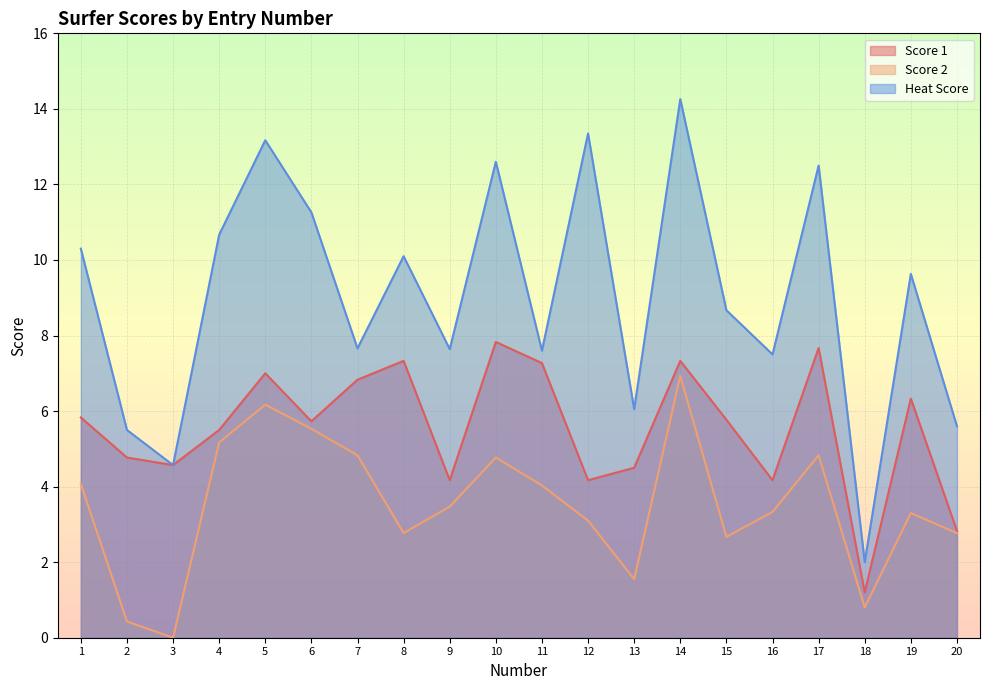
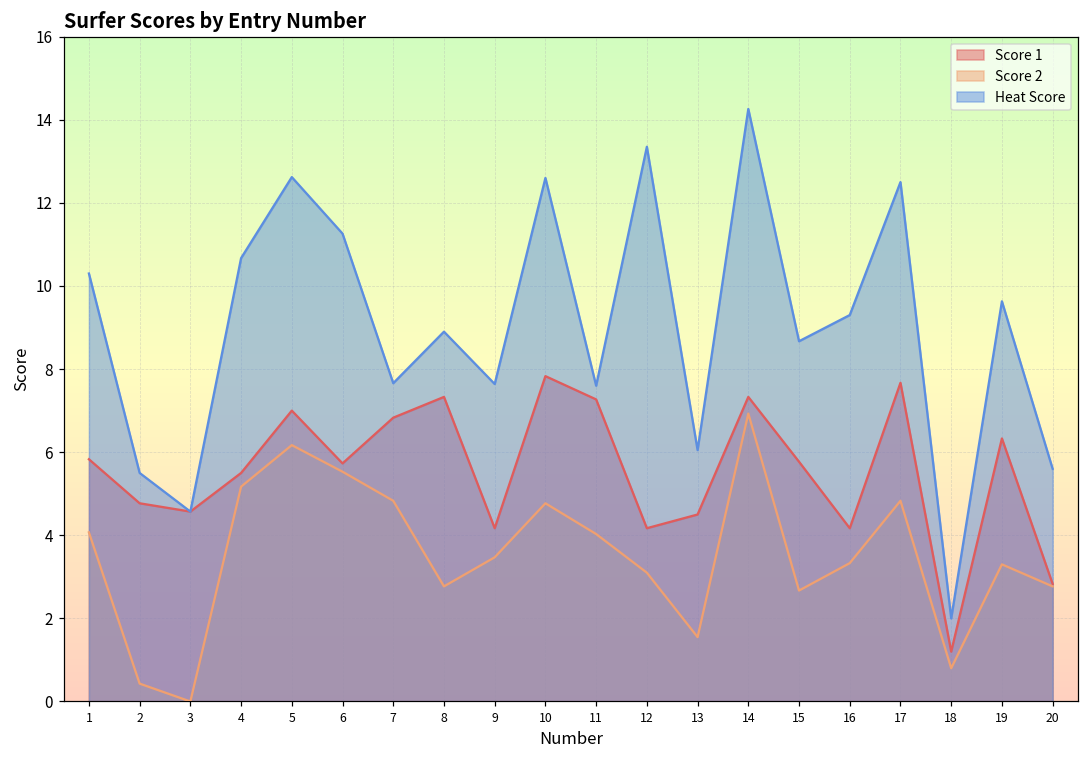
  {
    "Heat Score": {
      "1": 10.3,
      "2": 5.5,
      "4": 10.7,
-     "5": 13.2,
+     "5": 12.6,
      "6": 11.3,
      "7": 7.7,
-     "8": 10.1,
+     "8": 8.9,
      "9": 7.6,
      "10": 12.6,
      "11": 7.6,
      "12": 13.4,
      "13": 6.1,
      "14": 14.3,
      "15": 8.7,
-     "16": 7.5,
+     "16": 9.3,
      "17": 12.5,
      "18": 2.0,
      "19": 9.6,
      "20": 5.6
    }
  }
